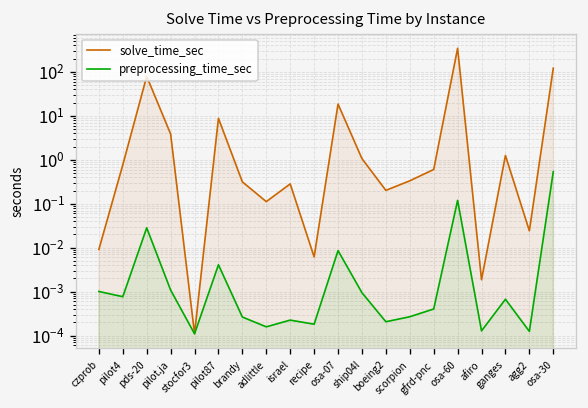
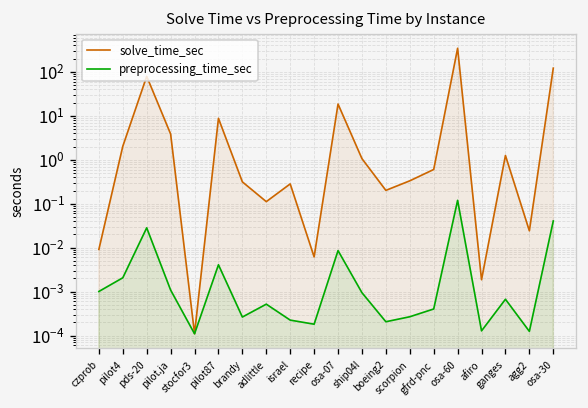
  {
    "solve_time_sec": {
      "czprob": 0.009,
-     "pilot4": 0.8,
+     "pilot4": 2,
      "pilot.ja": 4,
      "pilot87": 9,
      "brandy": 0.3,
      "adlittle": 0.1,
      "israel": 0.3,
      "recipe": 0.006,
      "osa-07": 20,
      "ship04l": 1.1,
      "boeing2": 0.2,
      "scorpion": 0.3,
      "gfrd-pnc": 0.6,
      "osa-60": 300,
      "afiro": 0.002,
      "ganges": 1.3,
      "agg2": 0.02,
      "osa-30": 120
    },
    "preprocessing_time_sec": {
      "czprob": 0.0010,
-     "pilot4": 0.0008,
+     "pilot4": 0.002,
      "pds-20": 0.03,
      "pilot.ja": 0.0011,
      "pilot87": 0.004,
      "brandy": 0.0003,
-     "adlittle": 0.00016,
+     "adlittle": 0.0005,
      "israel": 0.0002,
      "recipe": 0.0002,
      "osa-07": 0.009,
      "ship04l": 0.0009,
      "boeing2": 0.0002,
      "scorpion": 0.0003,
      "gfrd-pnc": 0.0004,
      "osa-60": 0.12,
      "afiro": 0.00013,
      "ganges": 0.0007,
      "agg2": 0.00012,
-     "osa-30": 0.5
+     "osa-30": 0.04
    }
  }
